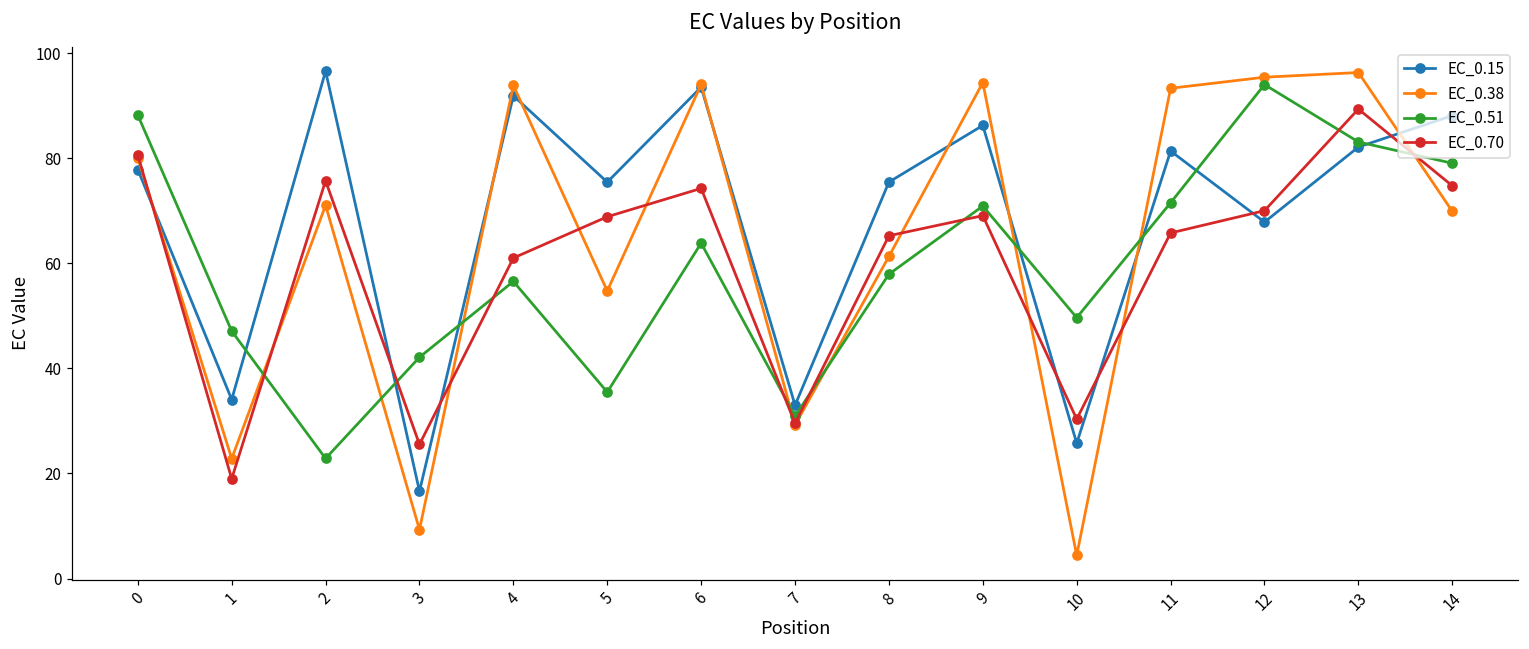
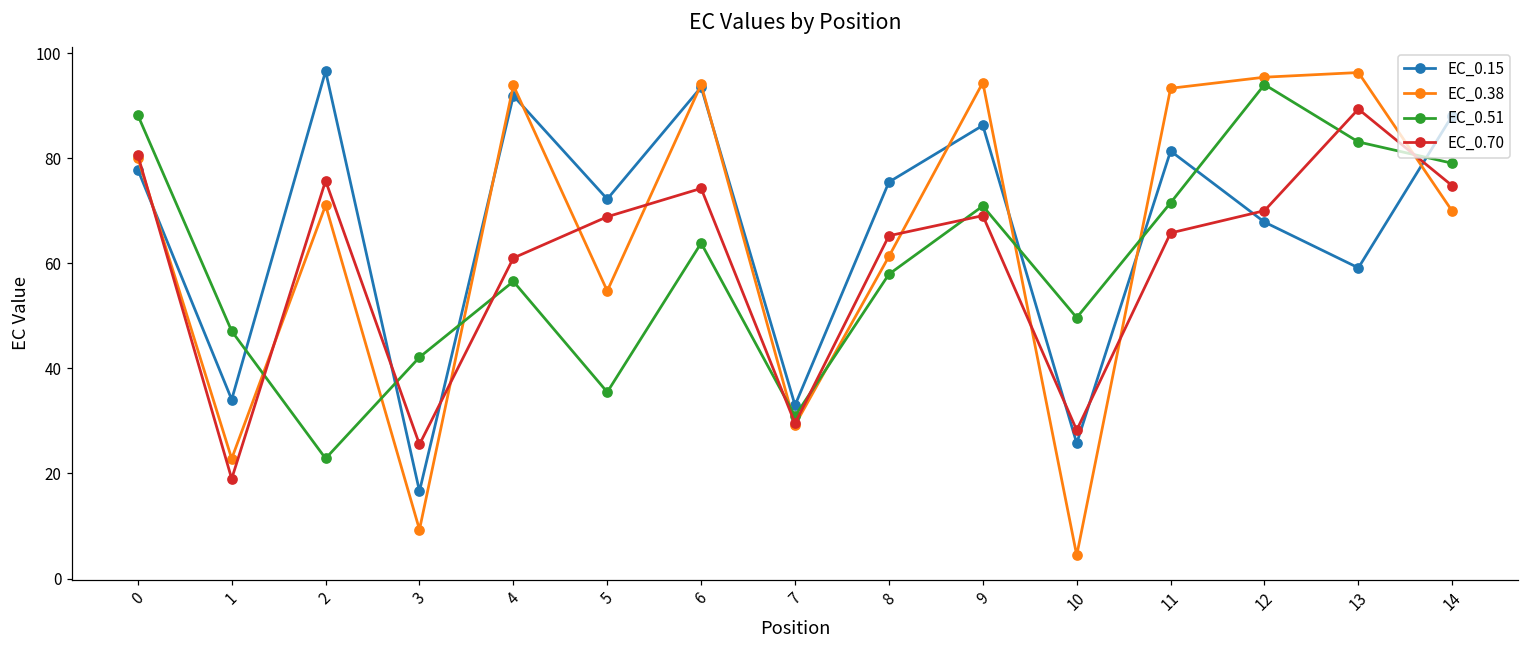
  {
    "EC_0.15": {
      "0": 78,
      "1": 34,
      "2": 97,
      "3": 17,
      "4": 92,
-     "5": 75,
+     "5": 72,
      "7": 33,
      "8": 75,
      "9": 86,
      "10": 26,
      "11": 81,
      "12": 68,
-     "13": 82
+     "13": 59
    },
    "EC_0.38": {
      "0": 80,
      "1": 23,
      "2": 71,
      "3": 9,
      "4": 94,
      "5": 55,
      "8": 61,
      "9": 94,
      "10": 4,
      "11": 93,
      "12": 95,
      "13": 96,
      "14": 70
    },
    "EC_0.51": {
      "0": 88,
      "1": 47,
      "2": 23,
      "3": 42,
      "4": 57,
      "5": 35,
      "6": 64,
      "7": 31,
      "8": 58,
      "9": 71,
      "10": 50,
      "11": 72,
      "12": 94,
      "13": 83,
      "14": 79
    },
    "EC_0.70": {
      "0": 81,
      "1": 19,
      "2": 76,
      "3": 26,
      "4": 61,
      "5": 69,
      "6": 74,
      "8": 65,
      "9": 69,
-     "10": 30,
+     "10": 28,
      "11": 66,
      "12": 70,
      "13": 89,
      "14": 75
    }
  }
